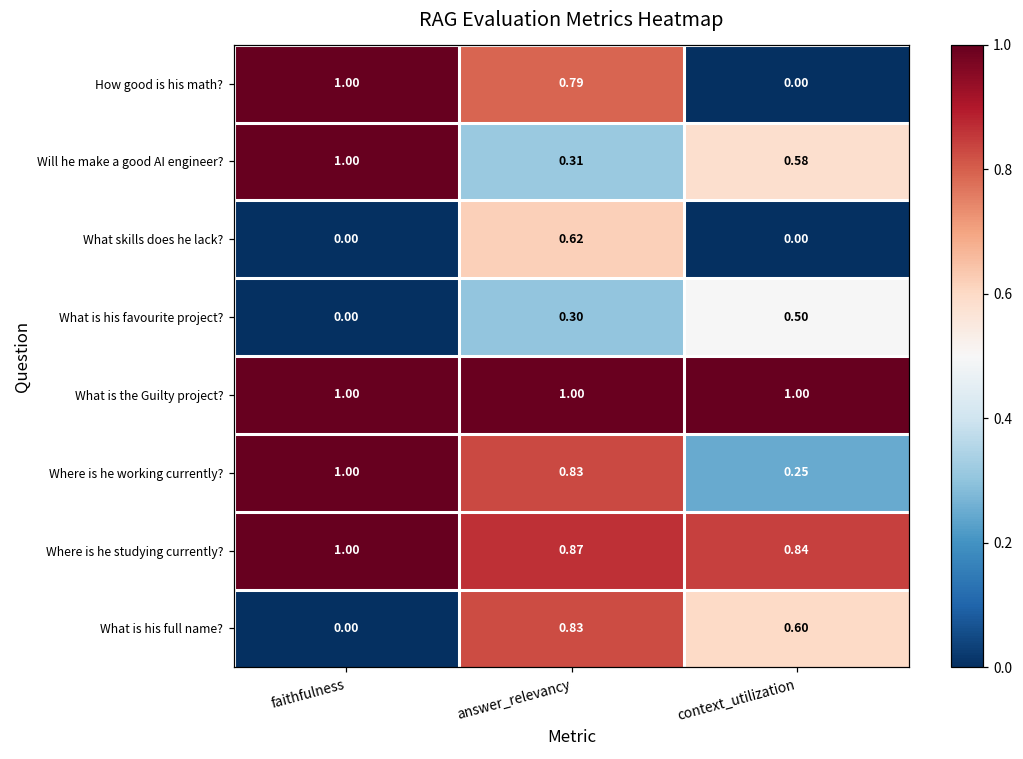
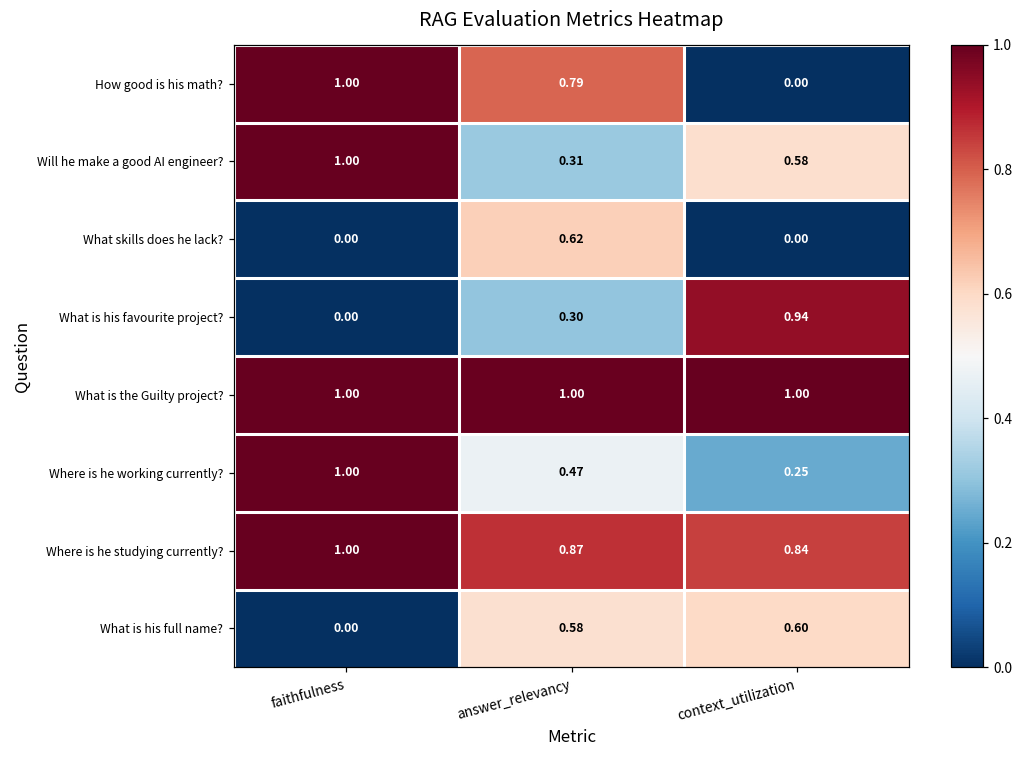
  {
    "How good is his math?": {
      "faithfulness": 1.00,
      "answer_relevancy": 0.79,
      "context_utilization": 0.00
    },
    "Will he make a good AI engineer?": {
      "faithfulness": 1.00,
      "answer_relevancy": 0.31,
      "context_utilization": 0.58
    },
    "What skills does he lack?": {
      "faithfulness": 0.00,
      "answer_relevancy": 0.62,
      "context_utilization": 0.00
    },
    "What is his favourite project?": {
      "faithfulness": 0.00,
      "answer_relevancy": 0.30,
-     "context_utilization": 0.50
+     "context_utilization": 0.94
    },
    "What is the Guilty project?": {
      "faithfulness": 1.00,
      "answer_relevancy": 1.00,
      "context_utilization": 1.00
    },
    "Where is he working currently?": {
      "faithfulness": 1.00,
-     "answer_relevancy": 0.83,
+     "answer_relevancy": 0.47,
      "context_utilization": 0.25
    },
    "Where is he studying currently?": {
      "faithfulness": 1.00,
      "answer_relevancy": 0.87,
      "context_utilization": 0.84
    },
    "What is his full name?": {
      "faithfulness": 0.00,
-     "answer_relevancy": 0.83,
+     "answer_relevancy": 0.58,
      "context_utilization": 0.60
    }
  }
